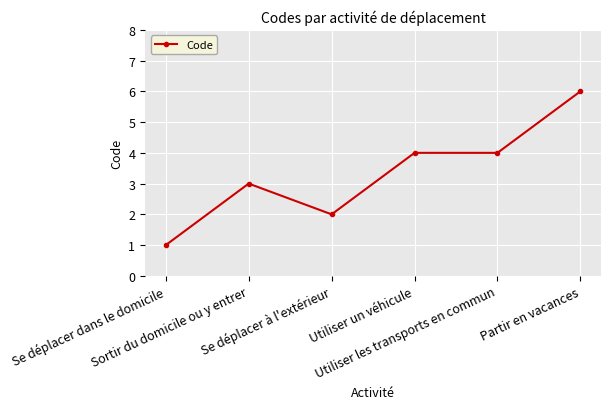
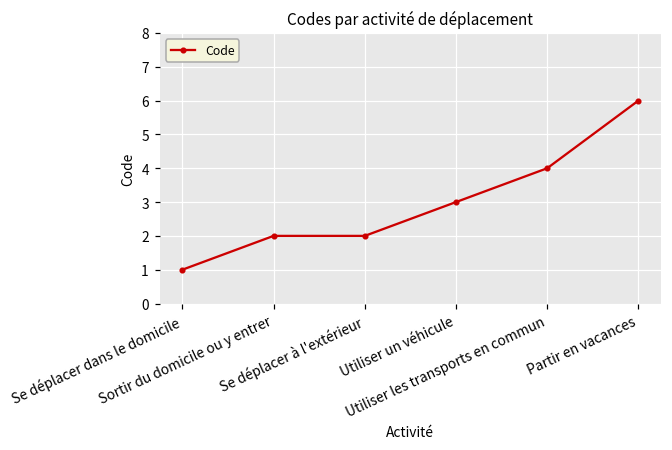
  {
    "Se déplacer dans le domicile": 1,
-   "Sortir du domicile ou y entrer": 3,
+   "Sortir du domicile ou y entrer": 2,
    "Se déplacer à l'extérieur": 2,
-   "Utiliser un véhicule": 4,
+   "Utiliser un véhicule": 3,
    "Utiliser les transports en commun": 4,
    "Partir en vacances": 6
  }
